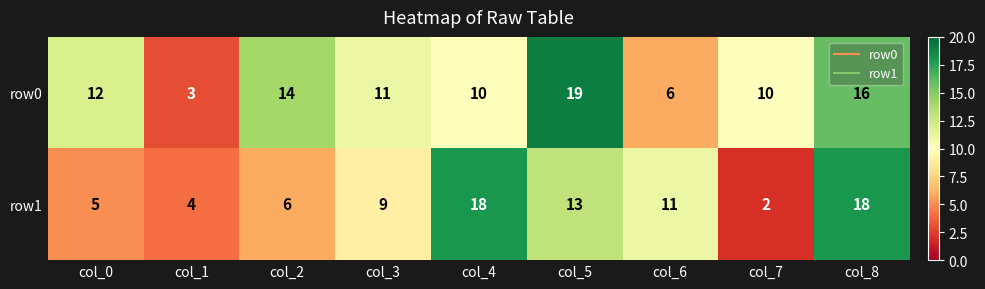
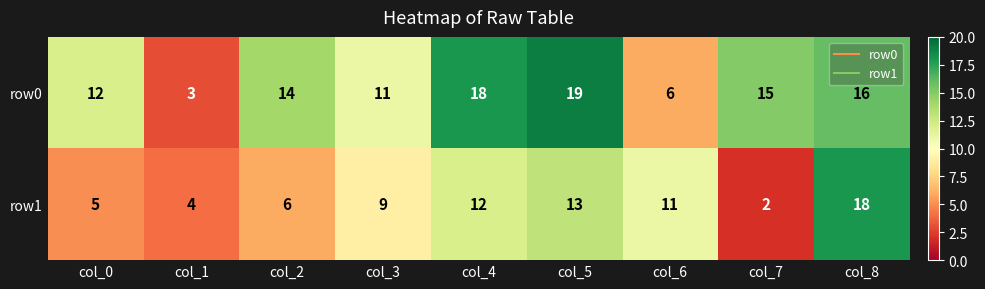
  {
    "row0": {
      "col_0": 12,
      "col_1": 3,
      "col_2": 14,
      "col_3": 11,
-     "col_4": 10,
+     "col_4": 18,
      "col_5": 19,
      "col_6": 6,
-     "col_7": 10
+     "col_7": 15
    },
    "row1": {
      "col_0": 5,
      "col_1": 4,
      "col_2": 6,
      "col_3": 9,
-     "col_4": 18,
+     "col_4": 12,
      "col_5": 13,
      "col_6": 11,
      "col_7": 2,
      "col_8": 18
    }
  }
